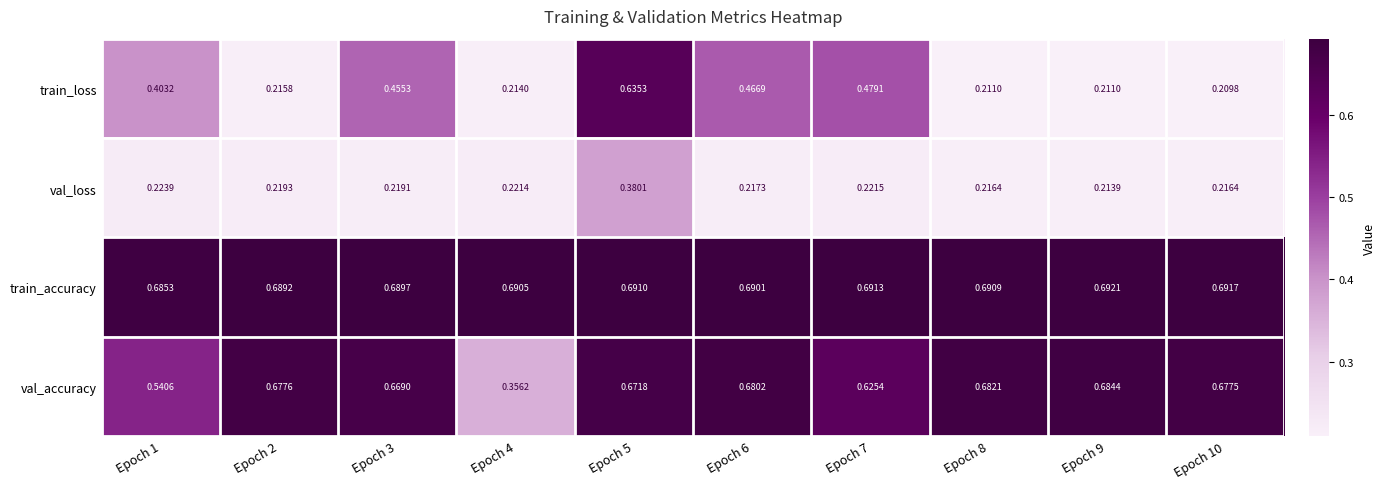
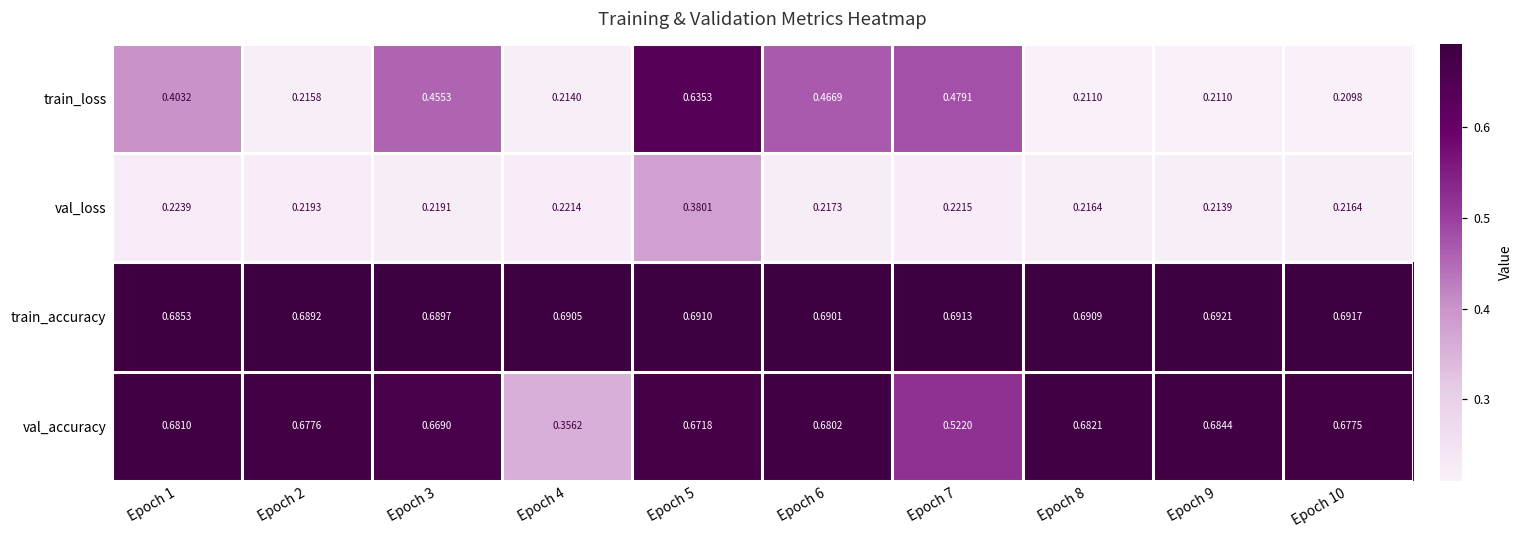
  {
    "train_loss": {
      "Epoch 1": 0.4032,
      "Epoch 2": 0.2158,
      "Epoch 3": 0.4553,
      "Epoch 4": 0.2140,
      "Epoch 5": 0.6353,
      "Epoch 6": 0.4669,
      "Epoch 7": 0.4791,
      "Epoch 8": 0.2110,
      "Epoch 9": 0.2110,
      "Epoch 10": 0.2098
    },
    "val_loss": {
      "Epoch 1": 0.2239,
      "Epoch 2": 0.2193,
      "Epoch 3": 0.2191,
      "Epoch 4": 0.2214,
      "Epoch 5": 0.3801,
      "Epoch 6": 0.2173,
      "Epoch 7": 0.2215,
      "Epoch 8": 0.2164,
      "Epoch 9": 0.2139,
      "Epoch 10": 0.2164
    },
    "train_accuracy": {
      "Epoch 1": 0.6853,
      "Epoch 2": 0.6892,
      "Epoch 3": 0.6897,
      "Epoch 4": 0.6905,
      "Epoch 5": 0.6910,
      "Epoch 6": 0.6901,
      "Epoch 7": 0.6913,
      "Epoch 8": 0.6909,
      "Epoch 9": 0.6921,
      "Epoch 10": 0.6917
    },
    "val_accuracy": {
-     "Epoch 1": 0.5406,
+     "Epoch 1": 0.6810,
      "Epoch 2": 0.6776,
      "Epoch 3": 0.6690,
      "Epoch 4": 0.3562,
      "Epoch 5": 0.6718,
      "Epoch 6": 0.6802,
-     "Epoch 7": 0.6254,
+     "Epoch 7": 0.5220,
      "Epoch 8": 0.6821,
      "Epoch 9": 0.6844,
      "Epoch 10": 0.6775
    }
  }
